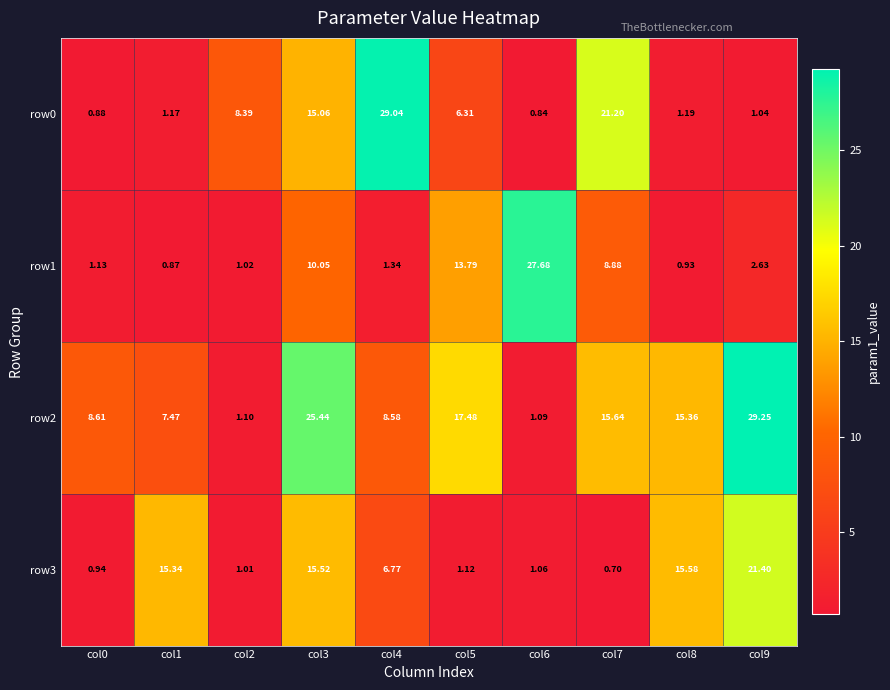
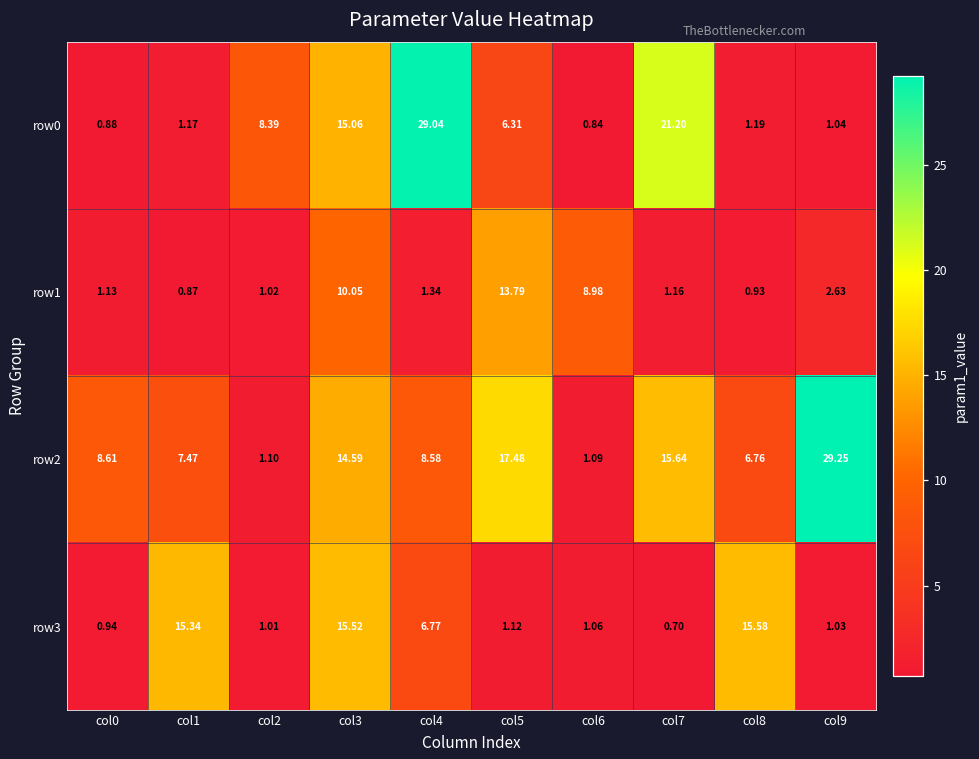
  {
    "row0": {
      "col0": 0.88,
      "col1": 1.17,
      "col2": 8.39,
      "col3": 15.06,
      "col4": 29.04,
      "col5": 6.31,
      "col6": 0.84,
      "col7": 21.20,
      "col8": 1.19,
      "col9": 1.04
    },
    "row1": {
      "col0": 1.13,
      "col1": 0.87,
      "col2": 1.02,
      "col3": 10.05,
      "col4": 1.34,
      "col5": 13.79,
-     "col6": 27.68,
-     "col7": 8.88,
+     "col6": 8.98,
+     "col7": 1.16,
      "col8": 0.93,
      "col9": 2.63
    },
    "row2": {
      "col0": 8.61,
      "col1": 7.47,
      "col2": 1.10,
-     "col3": 25.44,
+     "col3": 14.59,
      "col4": 8.58,
      "col5": 17.48,
      "col6": 1.09,
      "col7": 15.64,
-     "col8": 15.36,
+     "col8": 6.76,
      "col9": 29.25
    },
    "row3": {
      "col0": 0.94,
      "col1": 15.34,
      "col2": 1.01,
      "col3": 15.52,
      "col4": 6.77,
      "col5": 1.12,
      "col6": 1.06,
      "col7": 0.70,
      "col8": 15.58,
-     "col9": 21.40
+     "col9": 1.03
    }
  }
